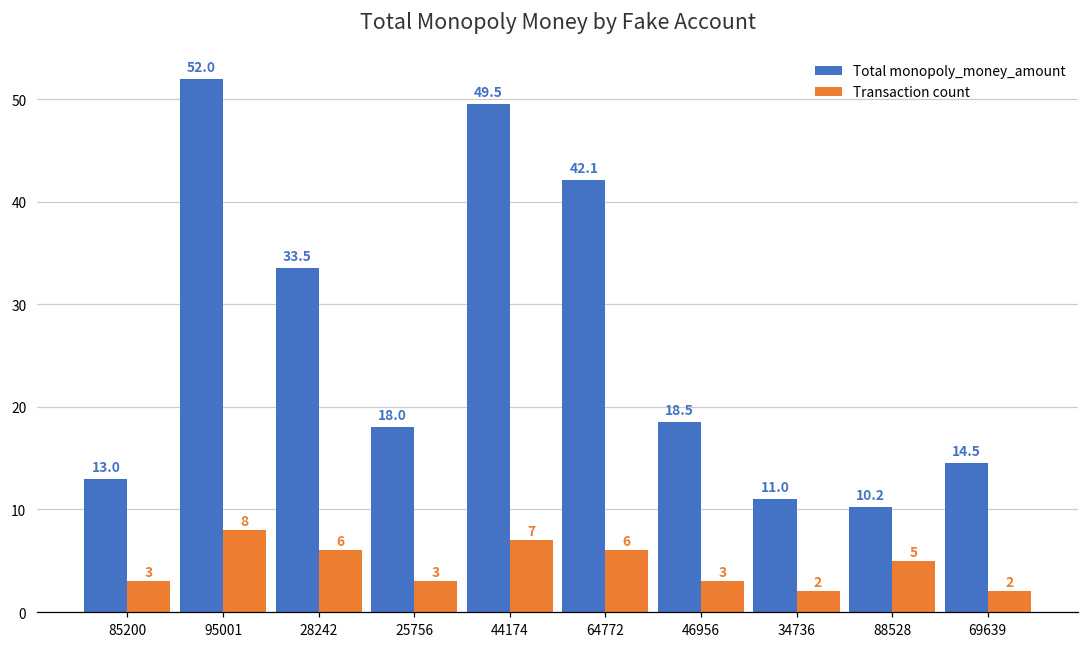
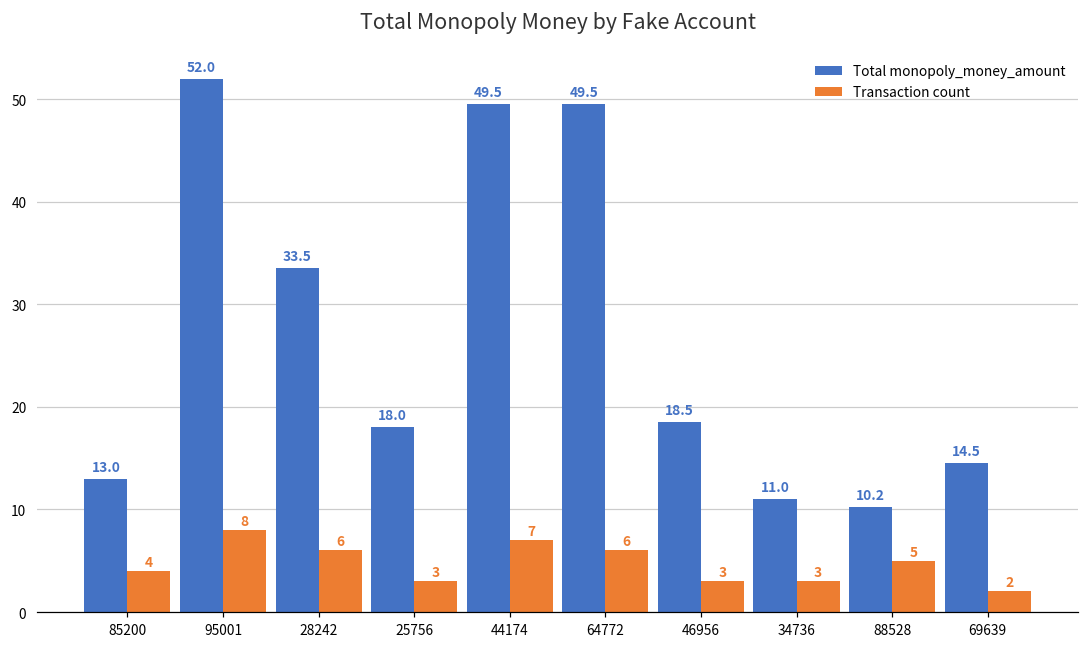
  {
    "Total monopoly_money_amount": {
      "85200": 13.0,
      "95001": 52.0,
      "28242": 33.5,
      "25756": 18.0,
      "44174": 49.5,
-     "64772": 42.1,
+     "64772": 49.5,
      "46956": 18.5,
      "34736": 11.0,
      "88528": 10.2,
      "69639": 14.5
    },
    "Transaction count": {
-     "85200": 3,
+     "85200": 4,
      "95001": 8,
      "28242": 6,
      "25756": 3,
      "44174": 7,
      "64772": 6,
      "46956": 3,
-     "34736": 2,
+     "34736": 3,
      "88528": 5,
      "69639": 2
    }
  }
